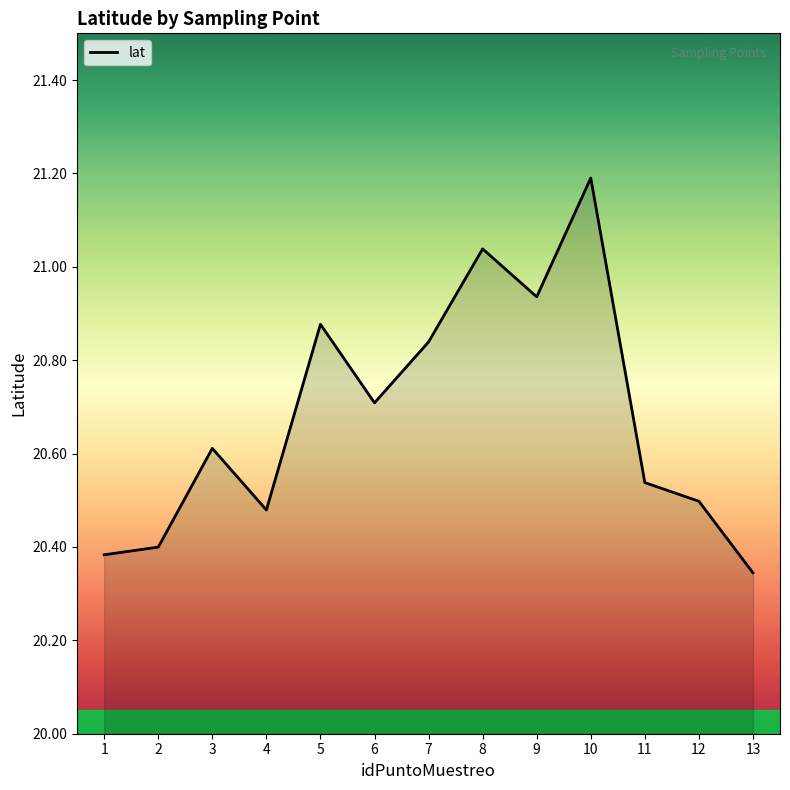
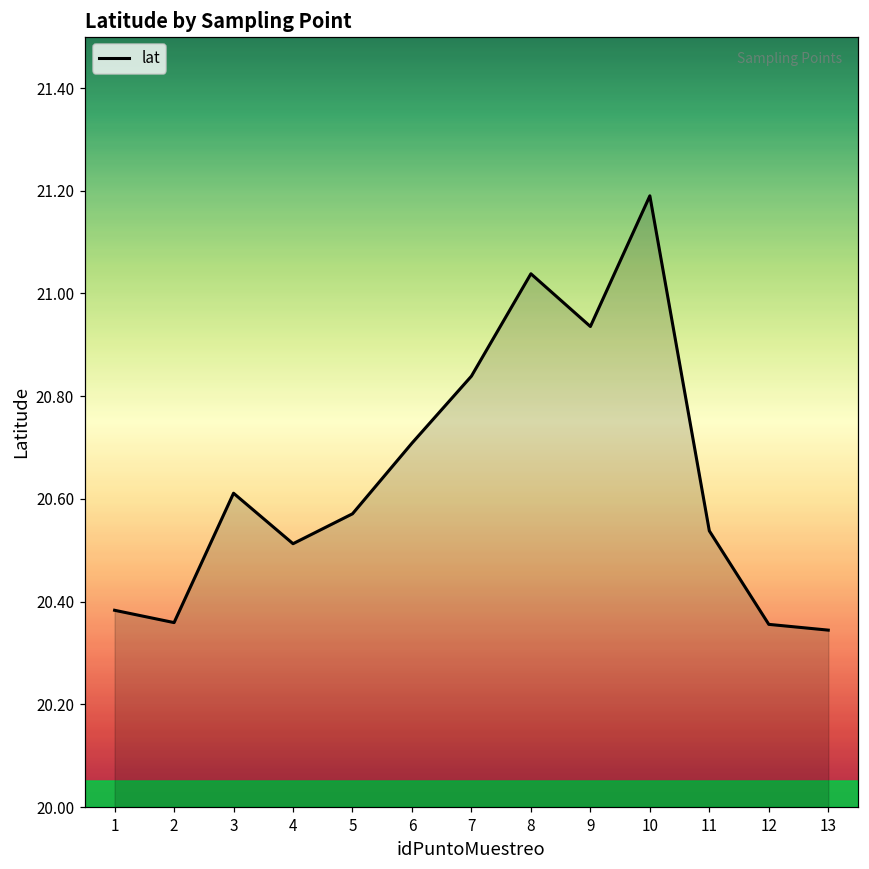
  {
    "1": 20.38,
-   "2": 20.40,
+   "2": 20.36,
    "3": 20.61,
-   "4": 20.48,
-   "5": 20.88,
+   "4": 20.51,
+   "5": 20.57,
    "6": 20.71,
    "7": 20.84,
    "8": 21.04,
    "9": 20.94,
    "10": 21.19,
    "11": 20.54,
-   "12": 20.50,
+   "12": 20.36,
    "13": 20.34
  }
